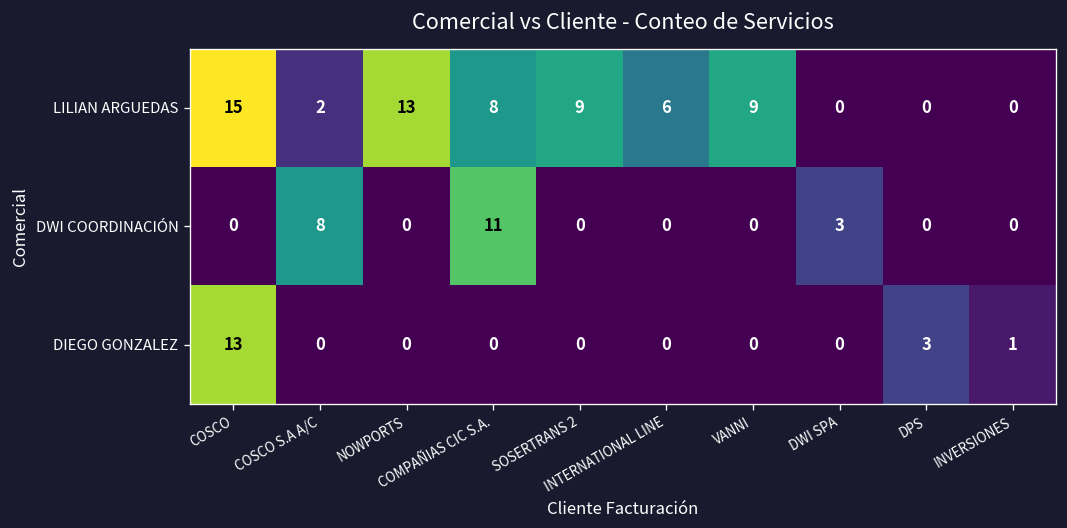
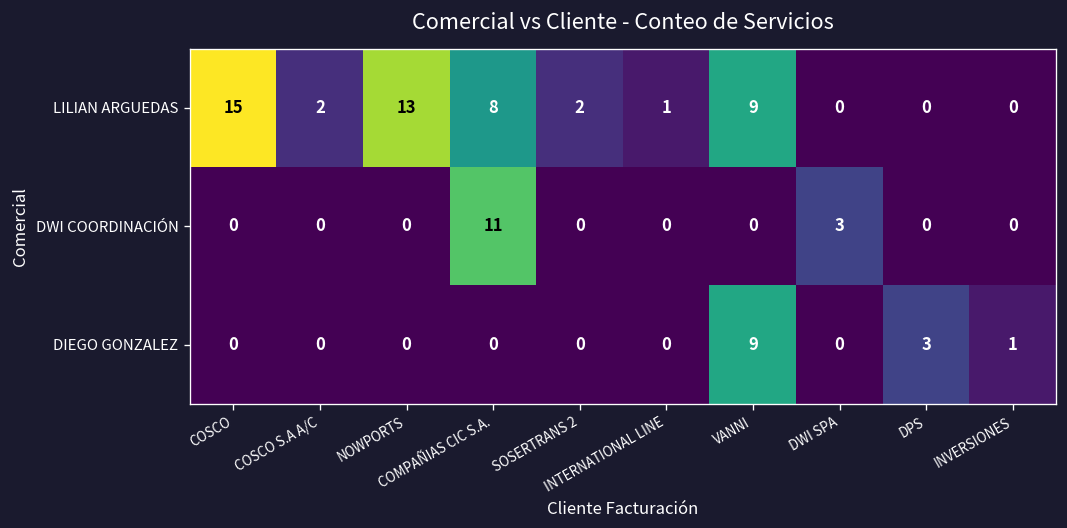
  {
    "LILIAN ARGUEDAS": {
      "COSCO": 15,
      "COSCO S.A A/C": 2,
      "NOWPORTS": 13,
      "COMPAÑIAS CIC S.A.": 8,
-     "SOSERTRANS 2": 9,
-     "INTERNATIONAL LINE": 6,
+     "SOSERTRANS 2": 2,
+     "INTERNATIONAL LINE": 1,
      "VANNI": 9,
      "DWI SPA": 0,
      "DPS": 0,
      "INVERSIONES": 0
    },
    "DWI COORDINACIÓN": {
      "COSCO": 0,
-     "COSCO S.A A/C": 8,
+     "COSCO S.A A/C": 0,
      "NOWPORTS": 0,
      "COMPAÑIAS CIC S.A.": 11,
      "SOSERTRANS 2": 0,
      "INTERNATIONAL LINE": 0,
      "VANNI": 0,
      "DWI SPA": 3,
      "DPS": 0,
      "INVERSIONES": 0
    },
    "DIEGO GONZALEZ": {
-     "COSCO": 13,
+     "COSCO": 0,
      "COSCO S.A A/C": 0,
      "NOWPORTS": 0,
      "COMPAÑIAS CIC S.A.": 0,
      "SOSERTRANS 2": 0,
      "INTERNATIONAL LINE": 0,
-     "VANNI": 0,
+     "VANNI": 9,
      "DWI SPA": 0,
      "DPS": 3,
      "INVERSIONES": 1
    }
  }
